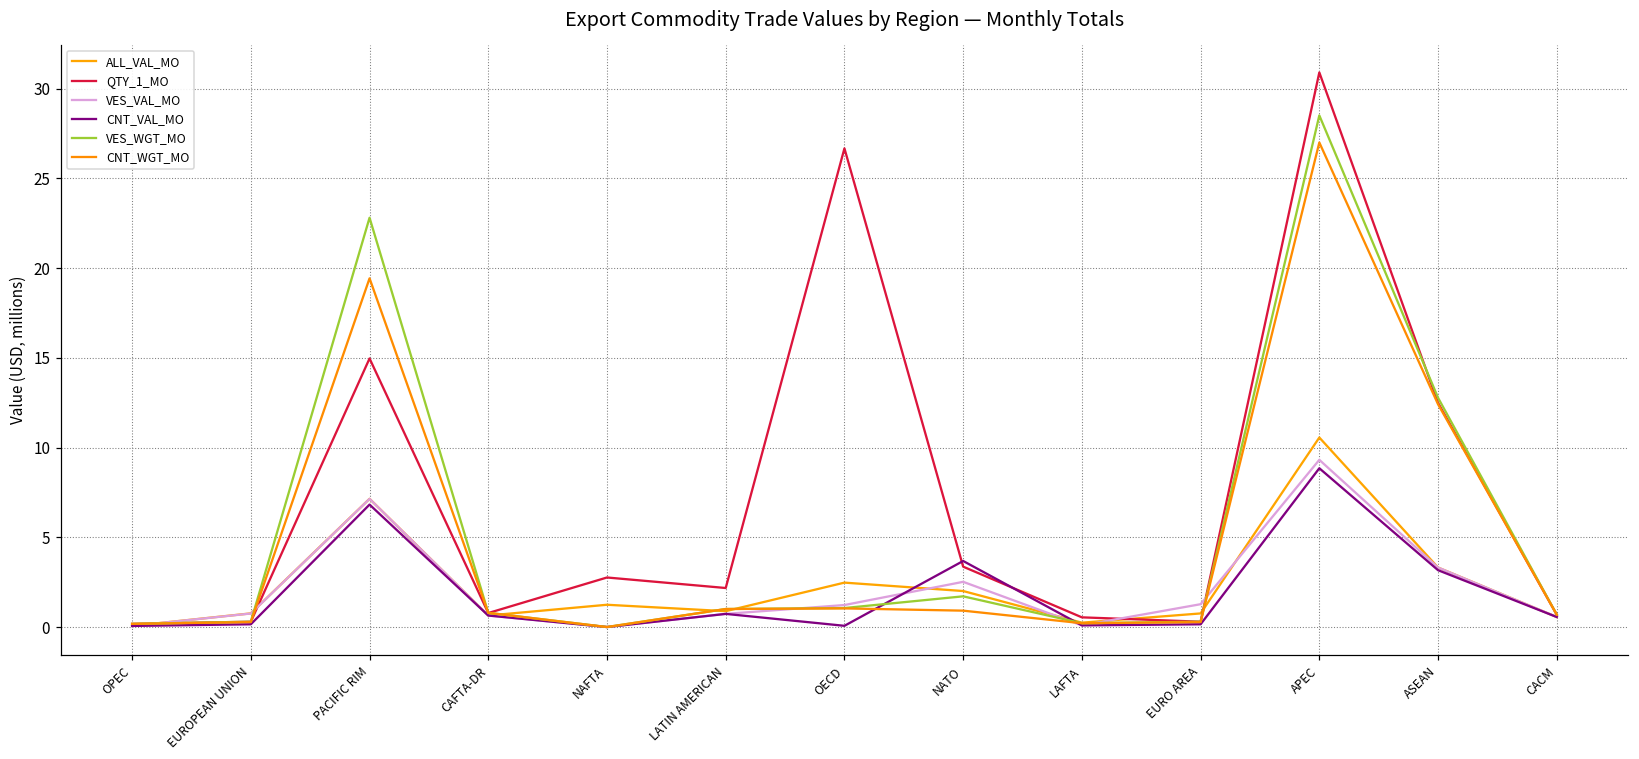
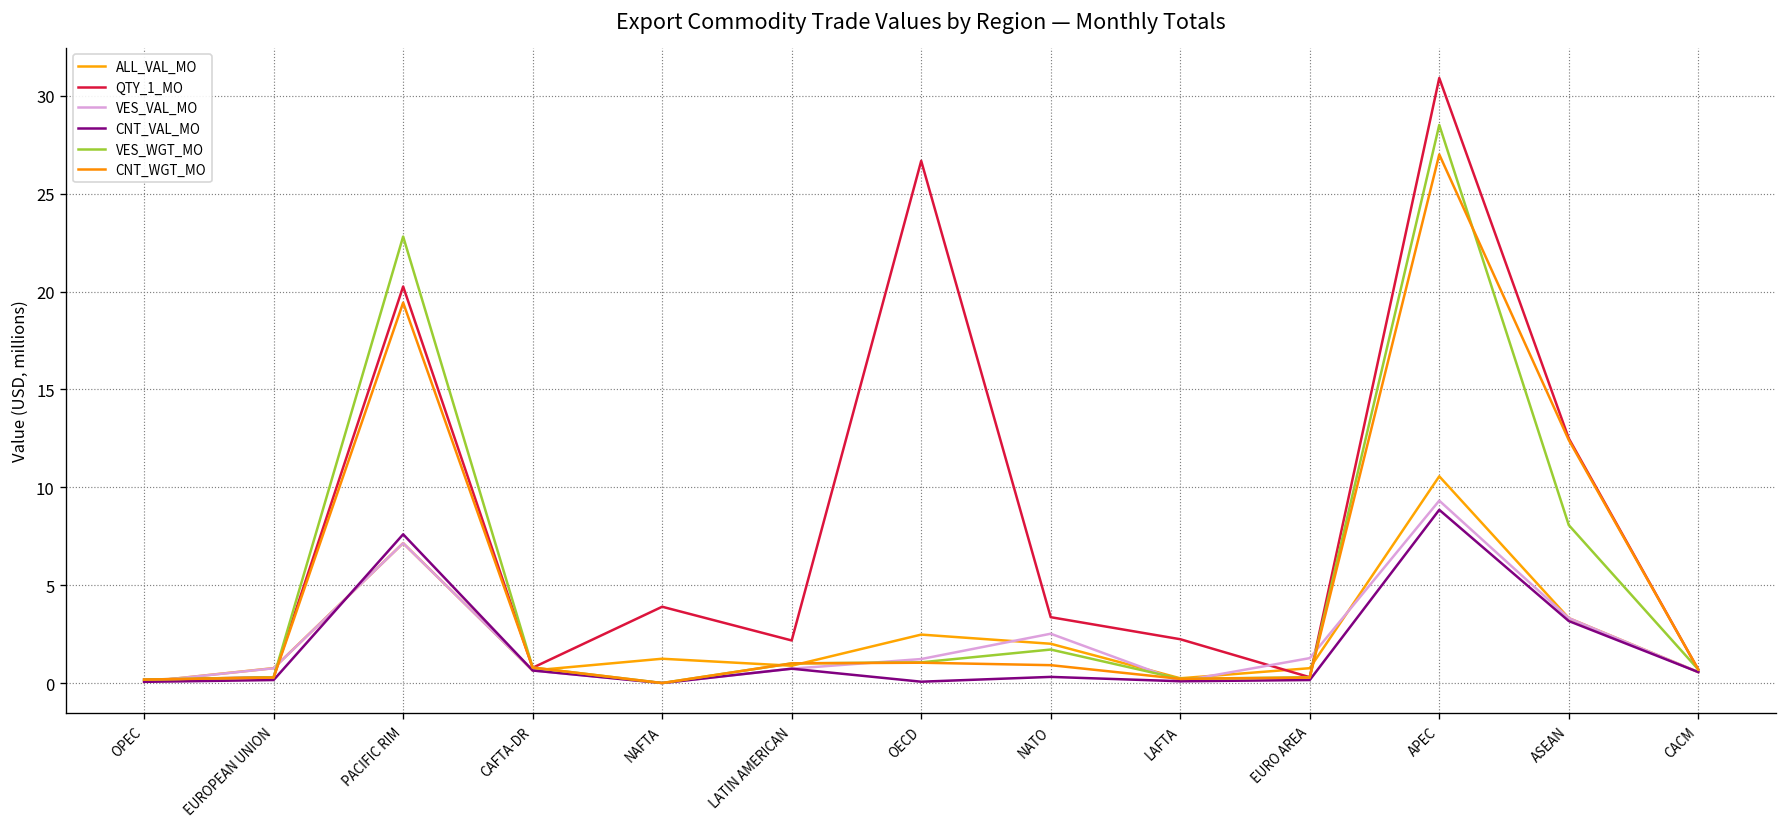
  {
    "QTY_1_MO": {
-     "PACIFIC RIM": 15.0,
-     "NAFTA": 2.8,
+     "PACIFIC RIM": 20.3,
+     "NAFTA": 3.9,
      "LATIN AMERICAN": 2.2,
      "OECD": 26.7,
      "NATO": 3.4,
-     "LAFTA": 0.5,
+     "LAFTA": 2.2,
      "APEC": 30.9
    },
    "VES_VAL_MO": {
      "OECD": 1.2,
      "NATO": 2.5,
      "EURO AREA": 1.3,
      "APEC": 9.3
    },
    "CNT_VAL_MO": {
-     "PACIFIC RIM": 6.8,
+     "PACIFIC RIM": 7.6,
      "OECD": 0.1,
-     "NATO": 3.7,
+     "NATO": 0.3,
      "APEC": 8.8
    },
    "VES_WGT_MO": {
      "PACIFIC RIM": 22.8,
      "NATO": 1.7,
      "APEC": 28.5,
-     "ASEAN": 12.8
+     "ASEAN": 8.1
    }
  }
